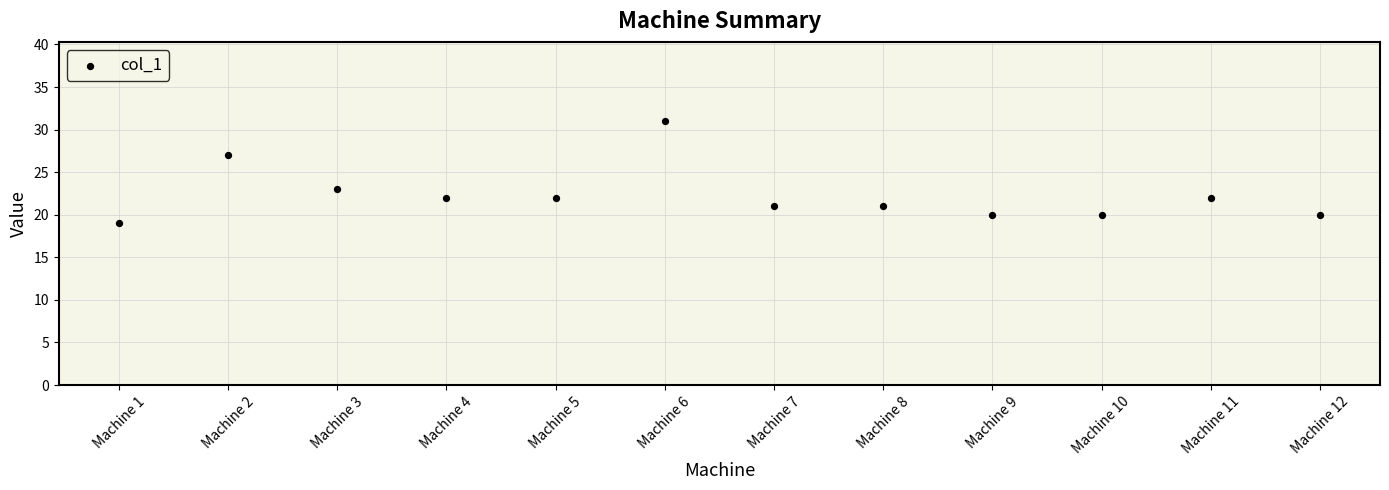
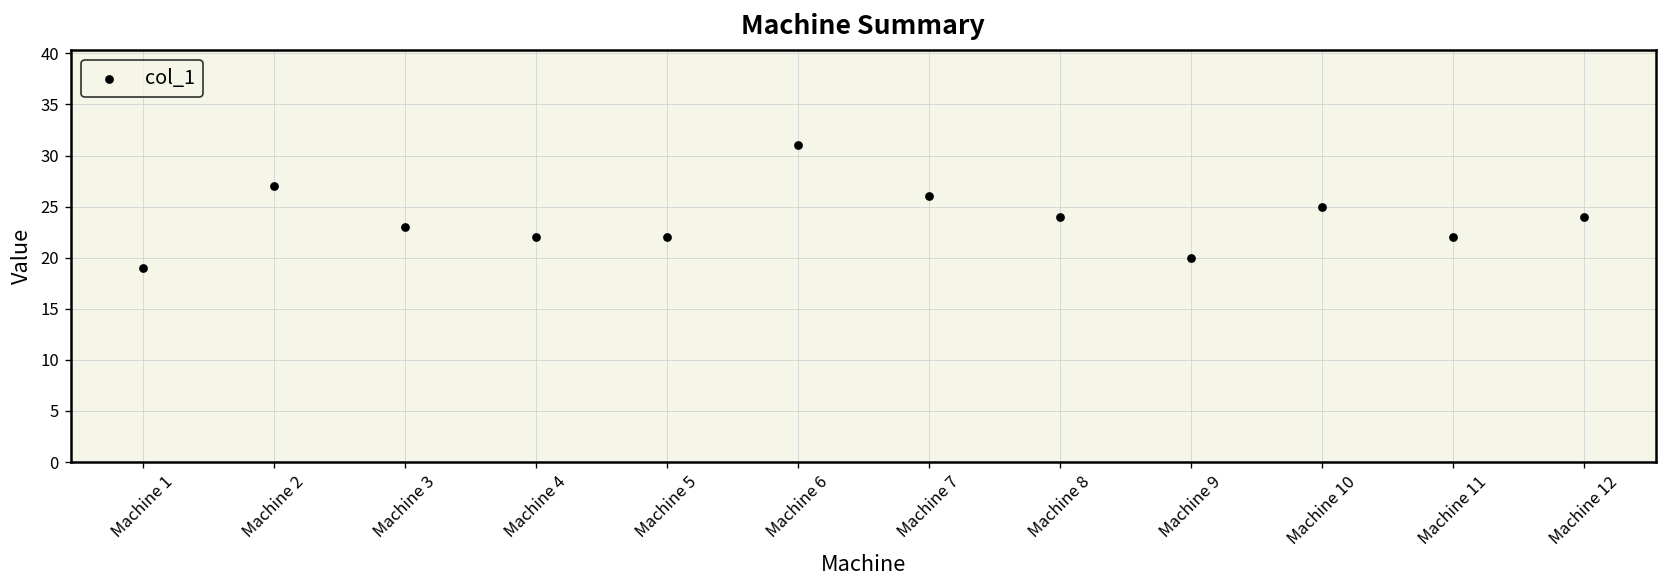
  {
-   "Machine 7": 21,
-   "Machine 8": 21,
-   "Machine 10": 20,
-   "Machine 12": 20
+   "Machine 7": 26,
+   "Machine 8": 24,
+   "Machine 10": 25,
+   "Machine 12": 24
  }
